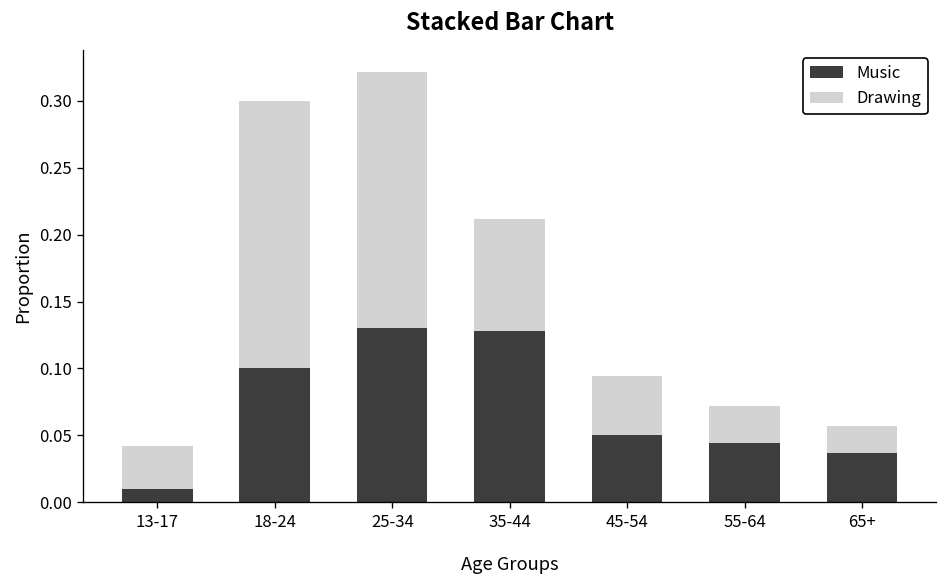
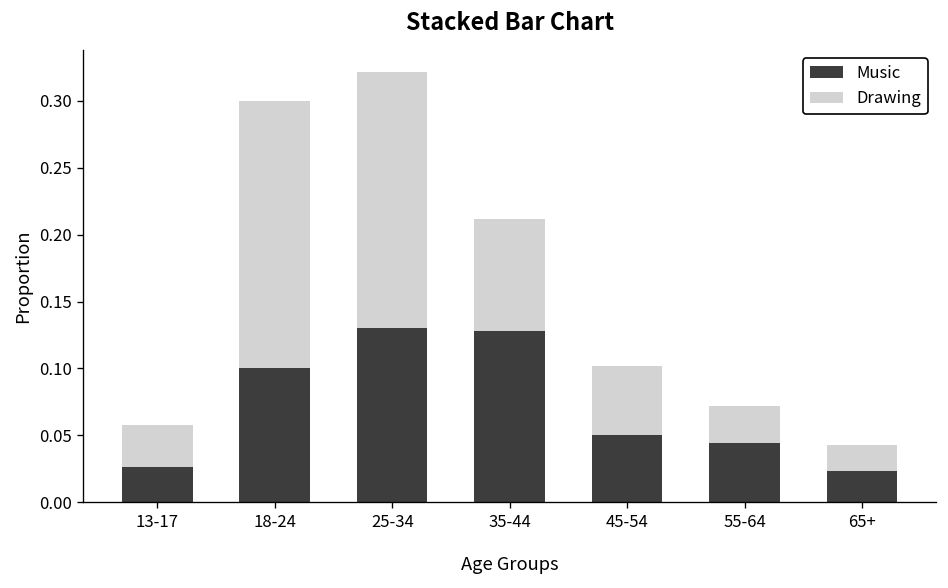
  {
    "Music": {
-     "13-17": 0.010,
+     "13-17": 0.026,
      "18-24": 0.100,
      "25-34": 0.130,
      "35-44": 0.128,
      "45-54": 0.050,
      "55-64": 0.044,
-     "65+": 0.037
+     "65+": 0.023
    },
    "Drawing": {
      "13-17": 0.032,
      "18-24": 0.200,
      "25-34": 0.192,
      "35-44": 0.084,
-     "45-54": 0.044,
+     "45-54": 0.052,
      "55-64": 0.028,
      "65+": 0.020
    }
  }
